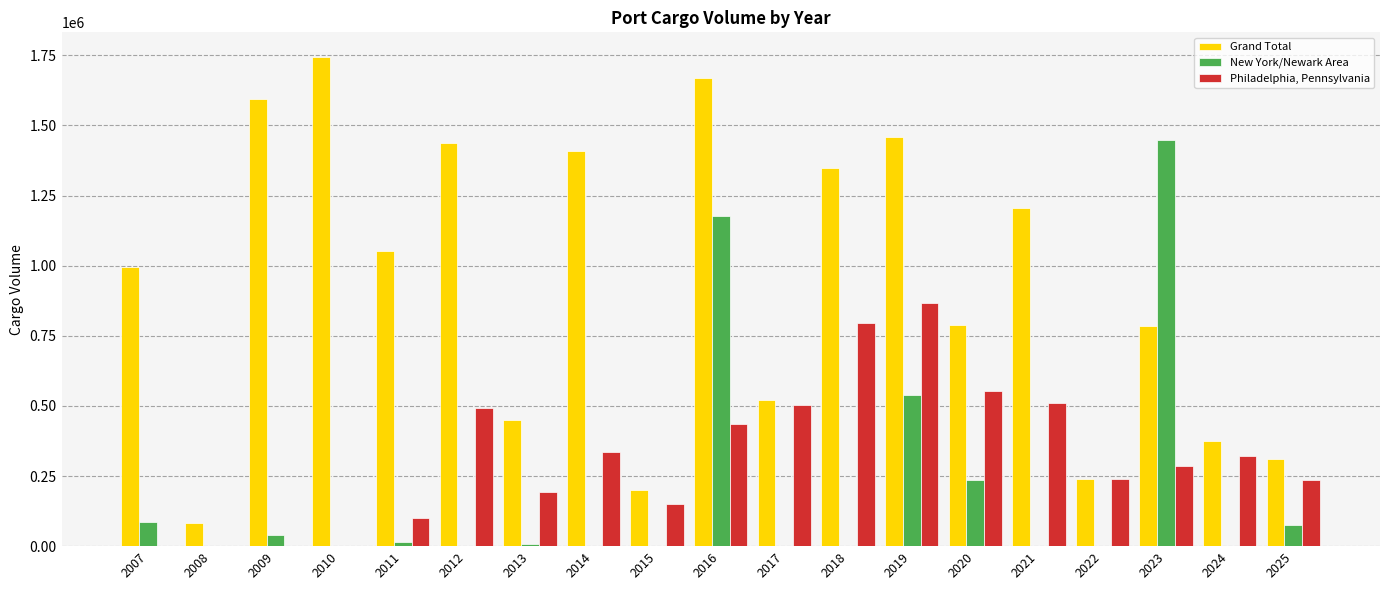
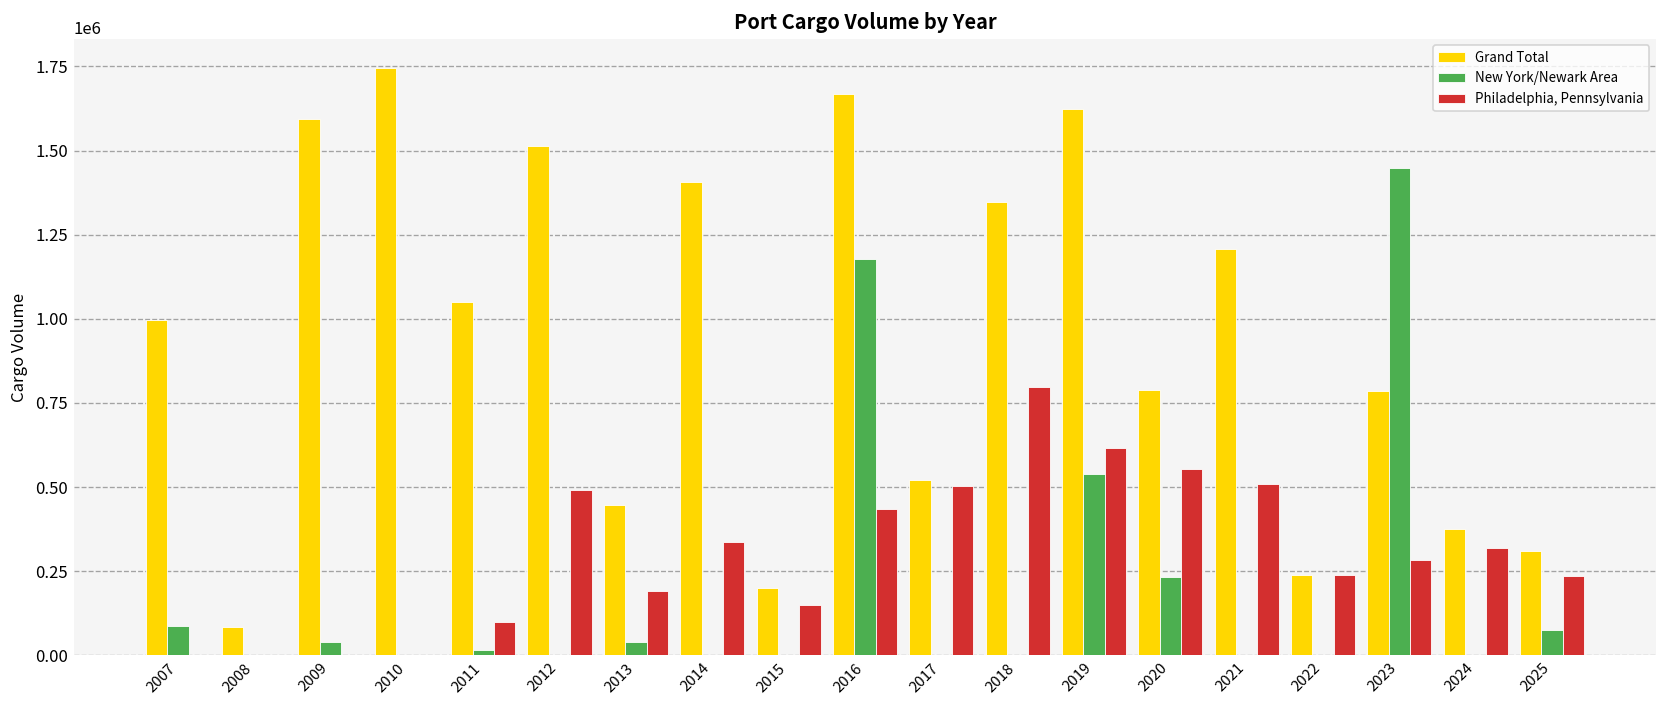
  {
    "Grand Total": {
      "2007": 1000000,
      "2008": 80000,
      "2009": 1590000,
      "2010": 1740000,
      "2011": 1050000,
-     "2012": 1440000,
+     "2012": 1510000,
      "2013": 450000,
      "2014": 1410000,
      "2015": 200000,
      "2016": 1670000,
      "2017": 520000,
      "2018": 1350000,
-     "2019": 1460000,
+     "2019": 1620000,
      "2020": 790000,
      "2021": 1210000,
      "2022": 240000,
      "2023": 790000,
      "2024": 370000,
      "2025": 310000
    },
    "New York/Newark Area": {
      "2007": 90000,
      "2008": 0,
      "2009": 40000,
      "2010": 0,
      "2011": 20000,
      "2012": 0,
-     "2013": 10000,
+     "2013": 40000,
      "2014": 0,
      "2015": 0,
      "2016": 1180000,
      "2017": 0,
      "2018": 0,
      "2019": 540000,
      "2020": 230000,
      "2021": 0,
      "2022": 0,
      "2023": 1450000,
      "2024": 0,
      "2025": 70000
    },
    "Philadelphia, Pennsylvania": {
      "2007": 0,
      "2008": 0,
      "2009": 0,
      "2010": 0,
      "2011": 100000,
      "2012": 490000,
      "2013": 190000,
      "2014": 340000,
      "2015": 150000,
      "2016": 430000,
      "2017": 500000,
      "2018": 800000,
-     "2019": 870000,
+     "2019": 620000,
      "2020": 550000,
      "2021": 510000,
      "2022": 240000,
      "2023": 280000,
      "2024": 320000,
      "2025": 240000
    }
  }
